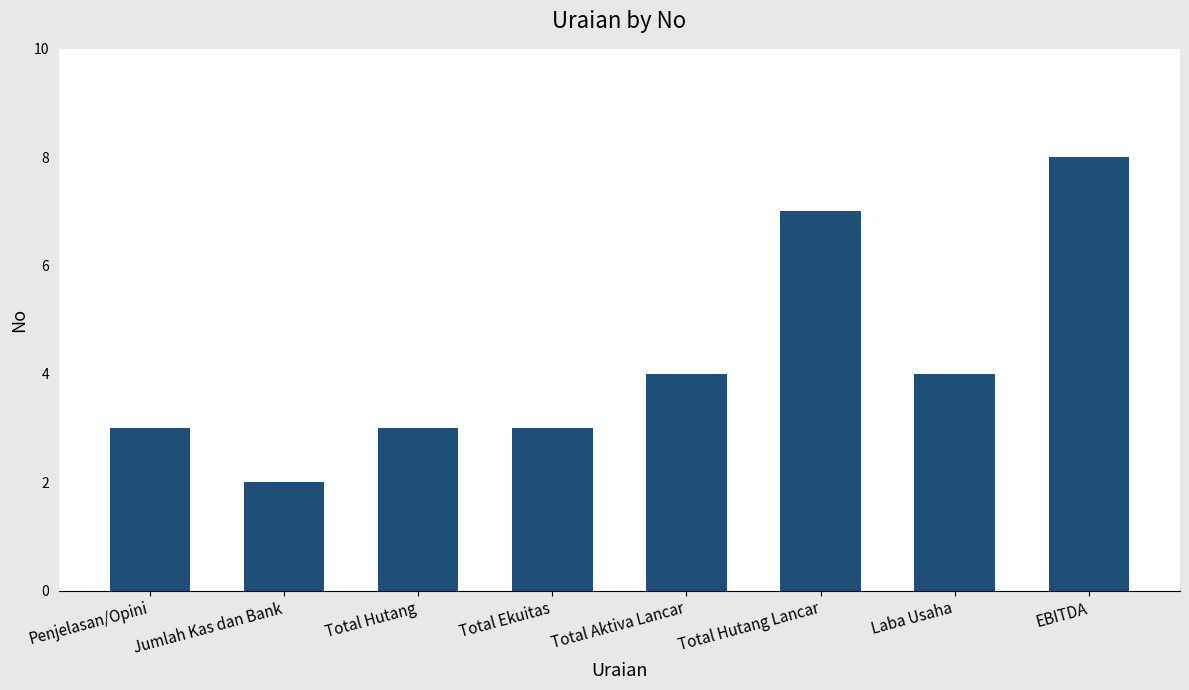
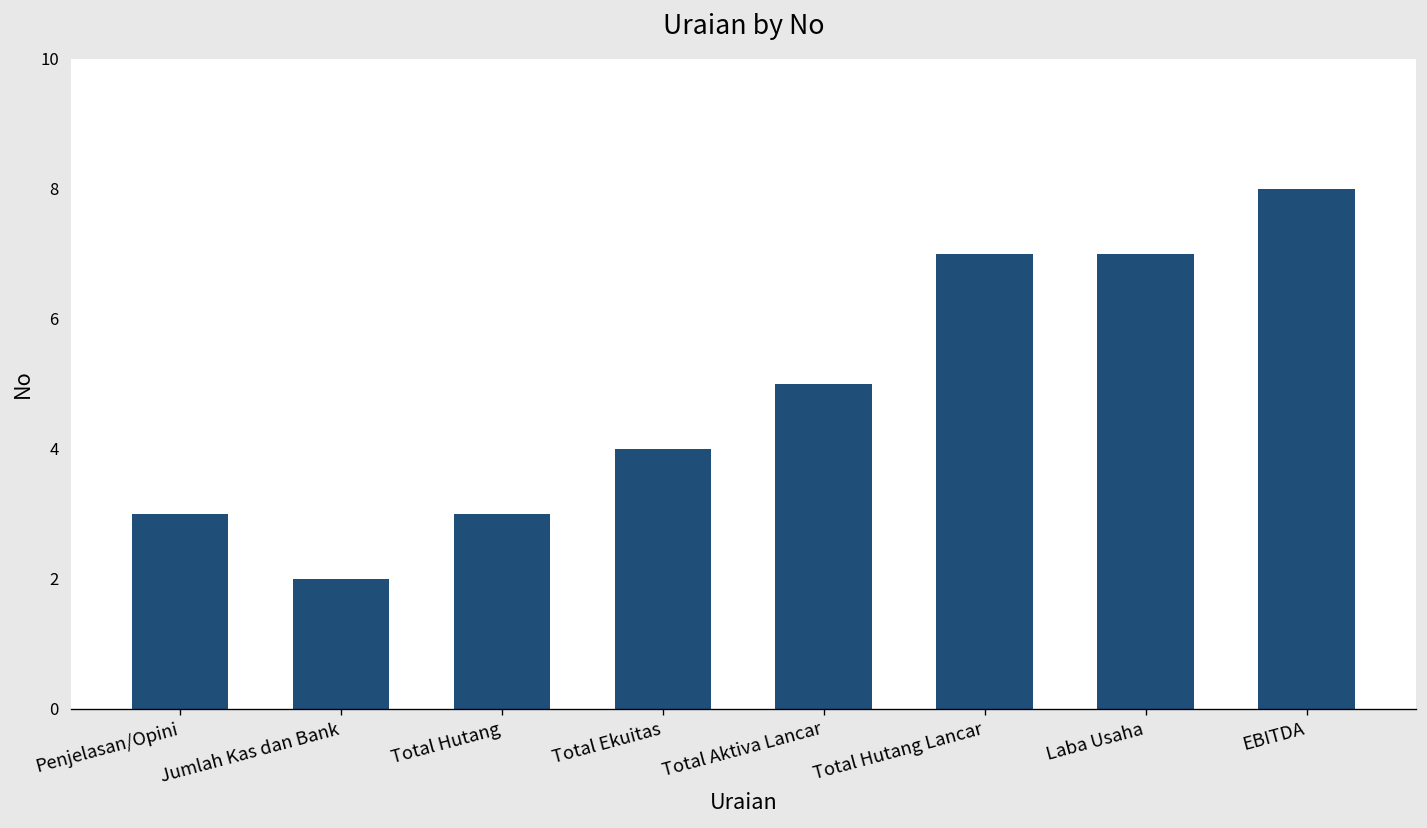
  {
    "Penjelasan/Opini": 3,
    "Jumlah Kas dan Bank": 2,
    "Total Hutang": 3,
-   "Total Ekuitas": 3,
-   "Total Aktiva Lancar": 4,
+   "Total Ekuitas": 4,
+   "Total Aktiva Lancar": 5,
    "Total Hutang Lancar": 7,
-   "Laba Usaha": 4,
+   "Laba Usaha": 7,
    "EBITDA": 8
  }
